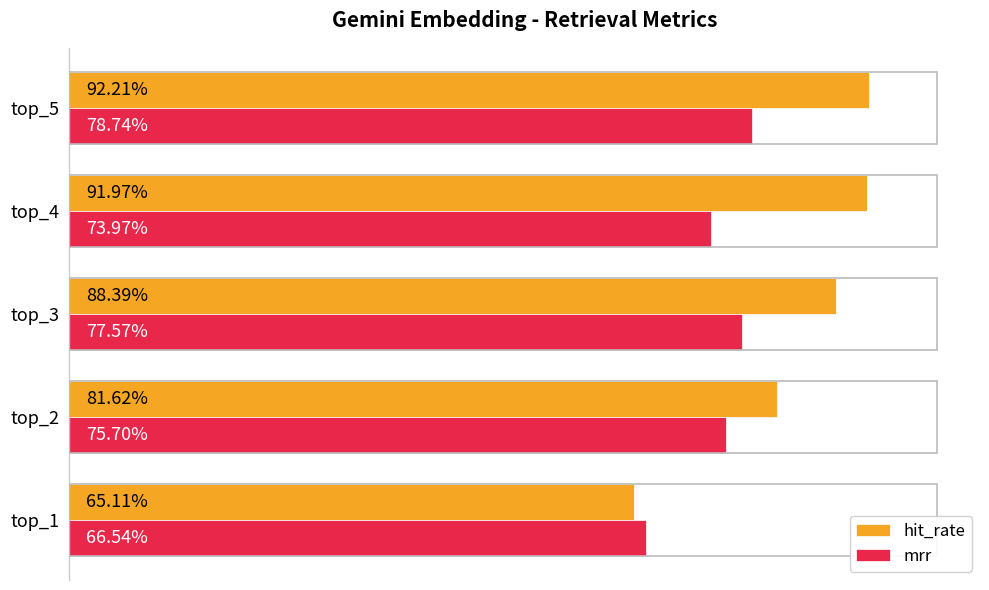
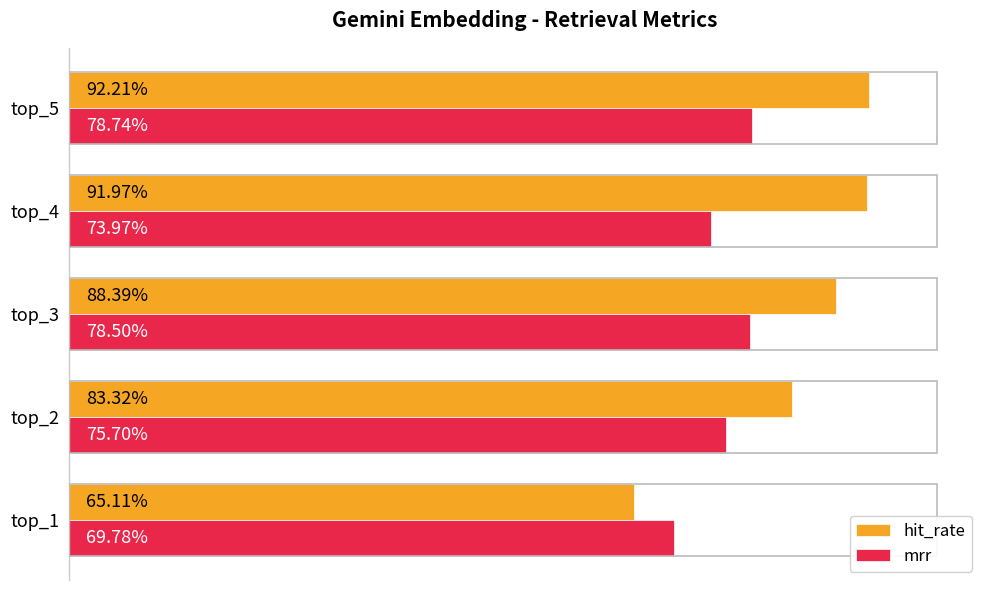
  {
    "hit_rate": {
      "top_5": "92.21%",
      "top_4": "91.97%",
      "top_3": "88.39%",
-     "top_2": "81.62%",
+     "top_2": "83.32%",
      "top_1": "65.11%"
    },
    "mrr": {
      "top_5": "78.74%",
      "top_4": "73.97%",
-     "top_3": "77.57%",
+     "top_3": "78.50%",
      "top_2": "75.70%",
-     "top_1": "66.54%"
+     "top_1": "69.78%"
    }
  }
